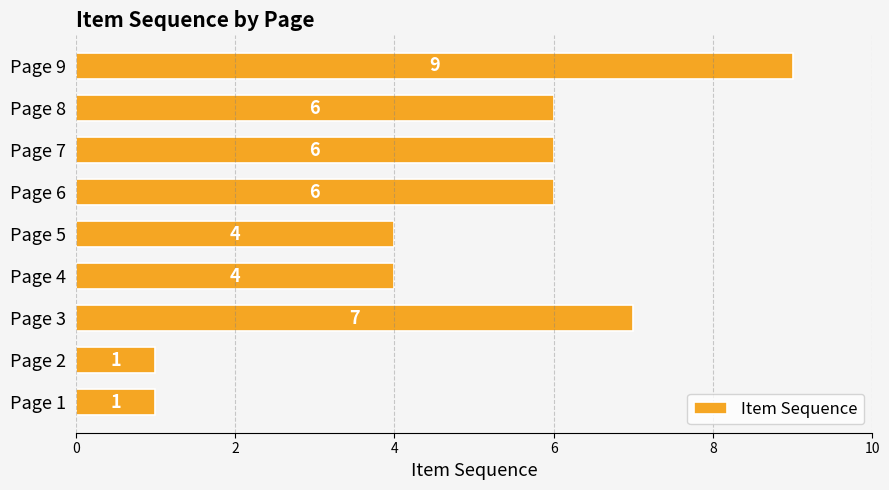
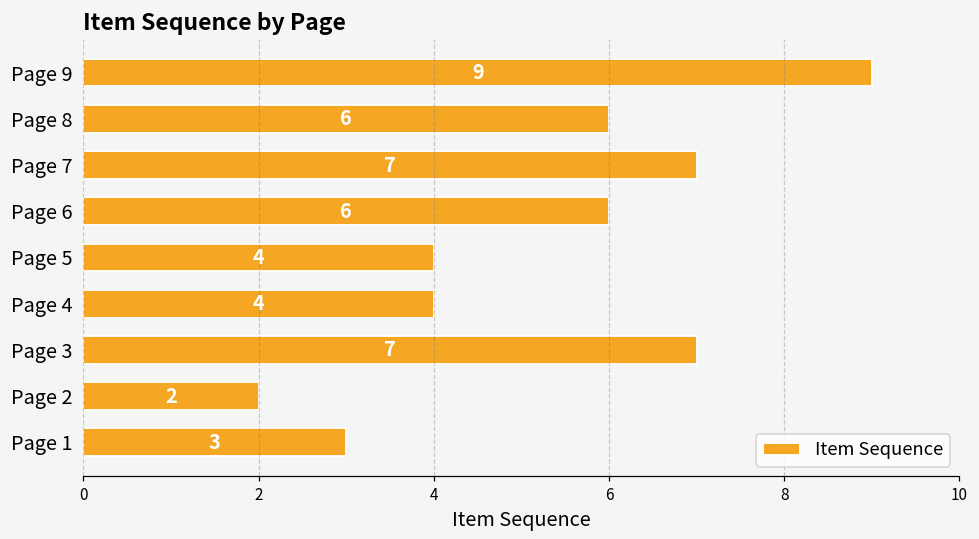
  {
    "Page 9": 9,
    "Page 8": 6,
-   "Page 7": 6,
+   "Page 7": 7,
    "Page 6": 6,
    "Page 5": 4,
    "Page 4": 4,
    "Page 3": 7,
-   "Page 2": 1,
-   "Page 1": 1
+   "Page 2": 2,
+   "Page 1": 3
  }
